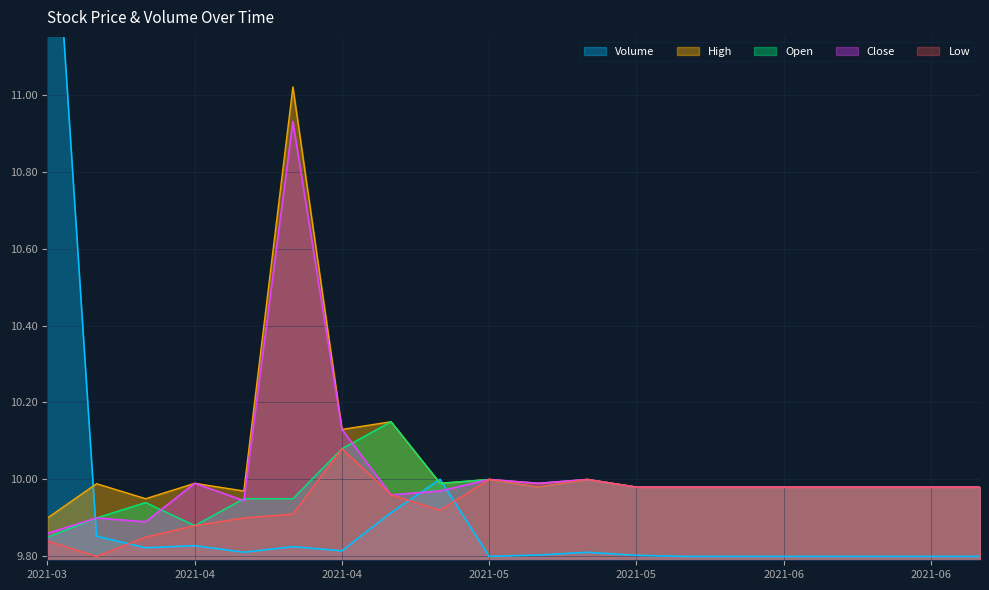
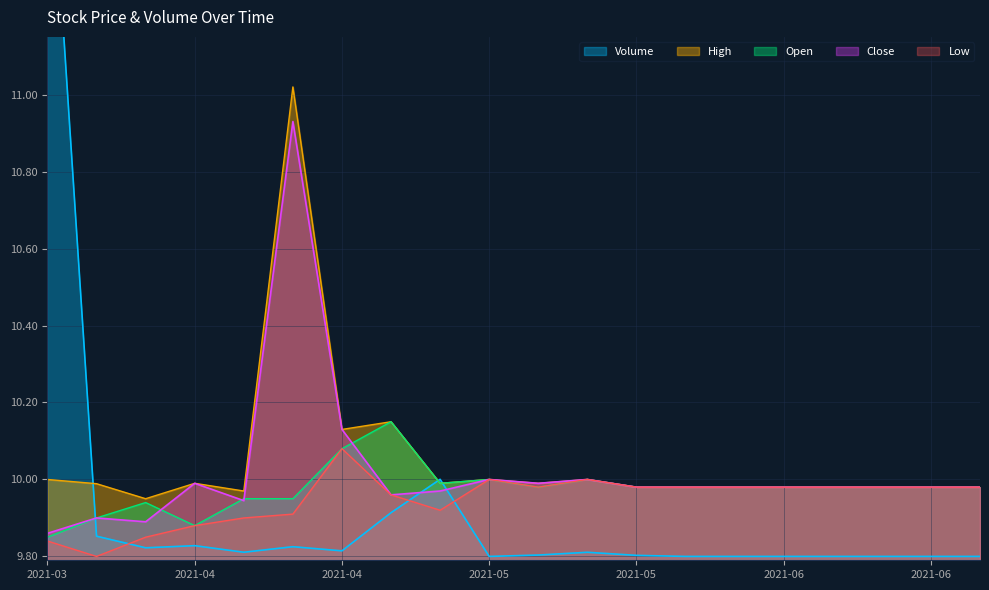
  {
    "High": {
-     "2021-03": 9.9
+     "2021-03": 10.0
    },
    "Open": {
      "2021-03": 9.85
    },
    "Close": {
      "2021-03": 9.86
    },
    "Low": {
      "2021-03": 9.84
    }
  }
